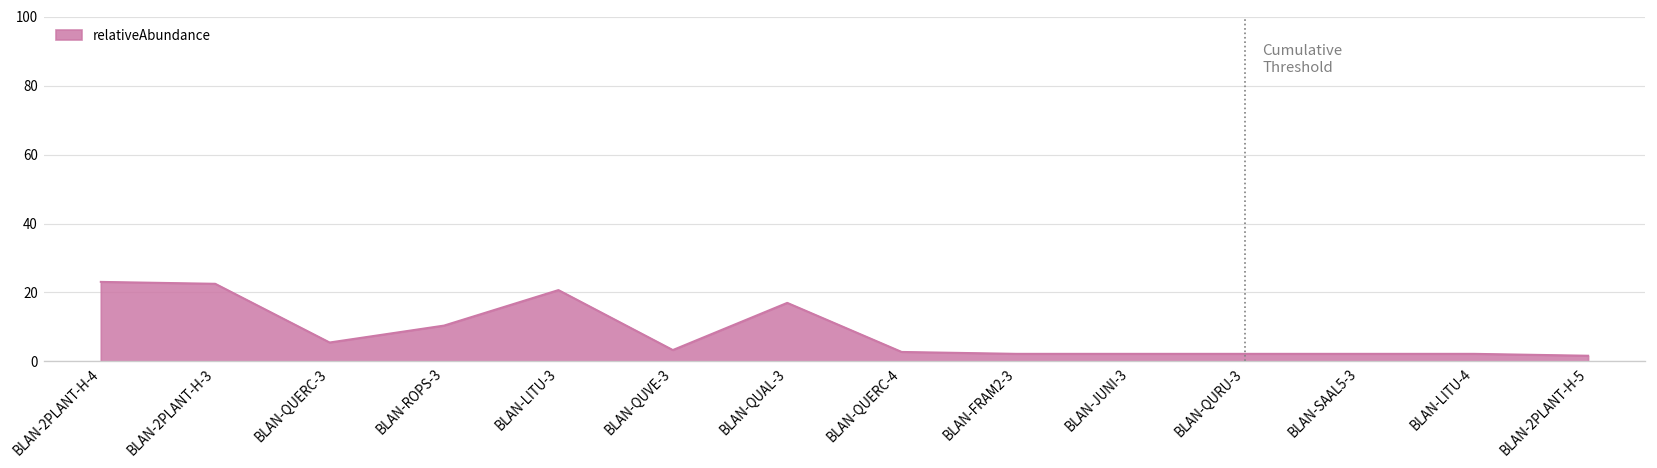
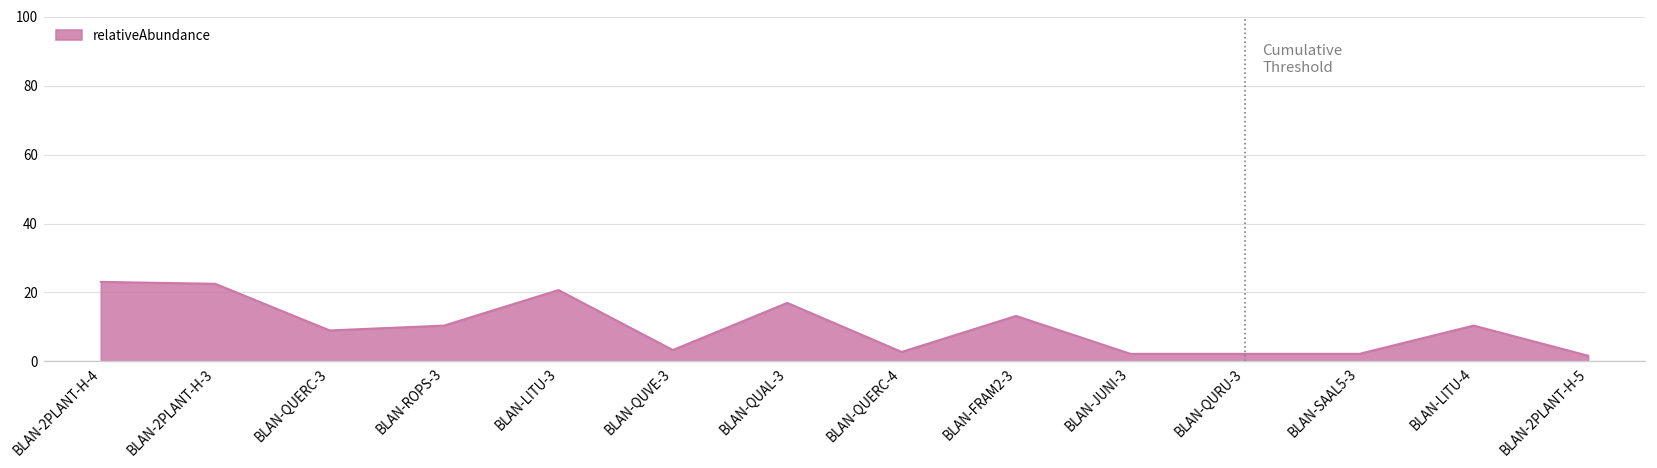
  {
    "BLAN-2PLANT-H-4": 23,
    "BLAN-2PLANT-H-3": 23,
-   "BLAN-QUERC-3": 5,
+   "BLAN-QUERC-3": 9,
    "BLAN-ROPS-3": 10,
    "BLAN-LITU-3": 21,
    "BLAN-QUVE-3": 3,
    "BLAN-QUAL-3": 17,
    "BLAN-QUERC-4": 3,
-   "BLAN-FRAM2-3": 2,
+   "BLAN-FRAM2-3": 13,
    "BLAN-JUNI-3": 2,
    "BLAN-QURU-3": 2,
    "BLAN-SAAL5-3": 2,
-   "BLAN-LITU-4": 2,
+   "BLAN-LITU-4": 10,
    "BLAN-2PLANT-H-5": 2
  }
